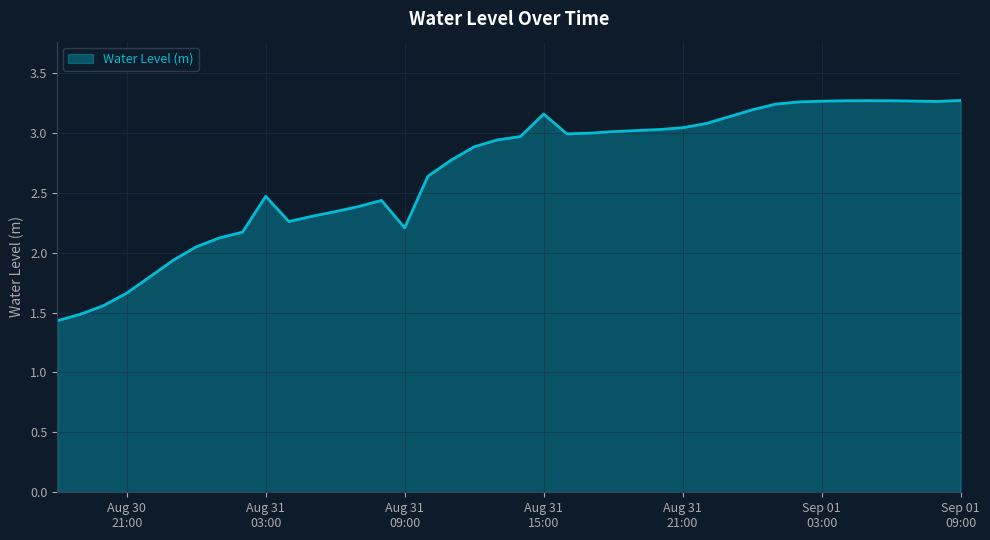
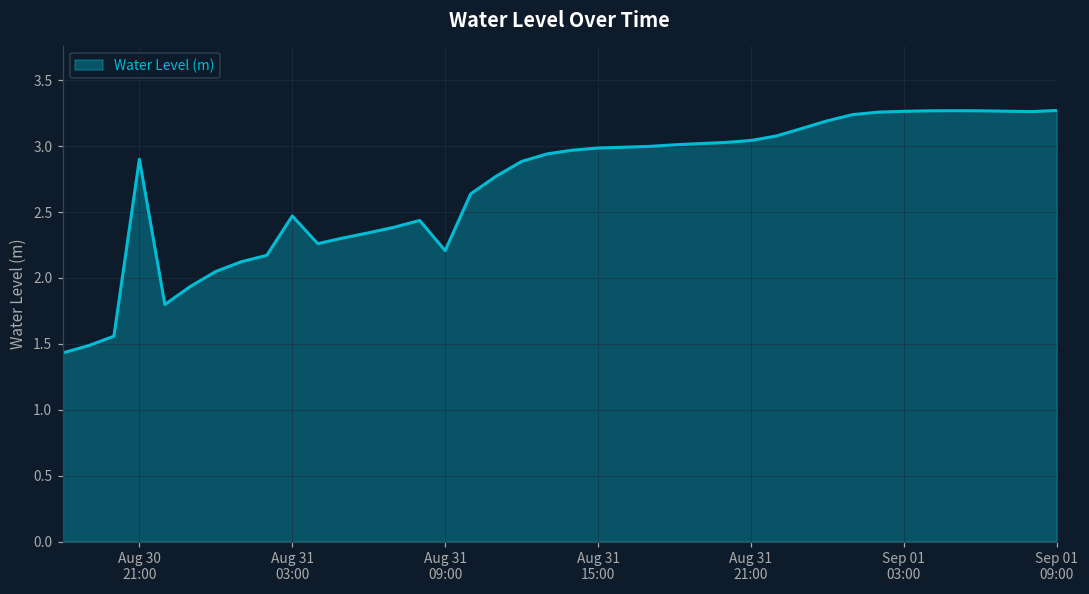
  {
-   "Aug 30 21:00": 1.66,
+   "Aug 30 21:00": 2.90,
    "Aug 31 03:00": 2.47,
    "Aug 31 09:00": 2.21,
-   "Aug 31 15:00": 3.16,
+   "Aug 31 15:00": 2.99,
    "Aug 31 21:00": 3.04,
    "Sep 01 03:00": 3.26,
    "Sep 01 09:00": 3.27
  }
